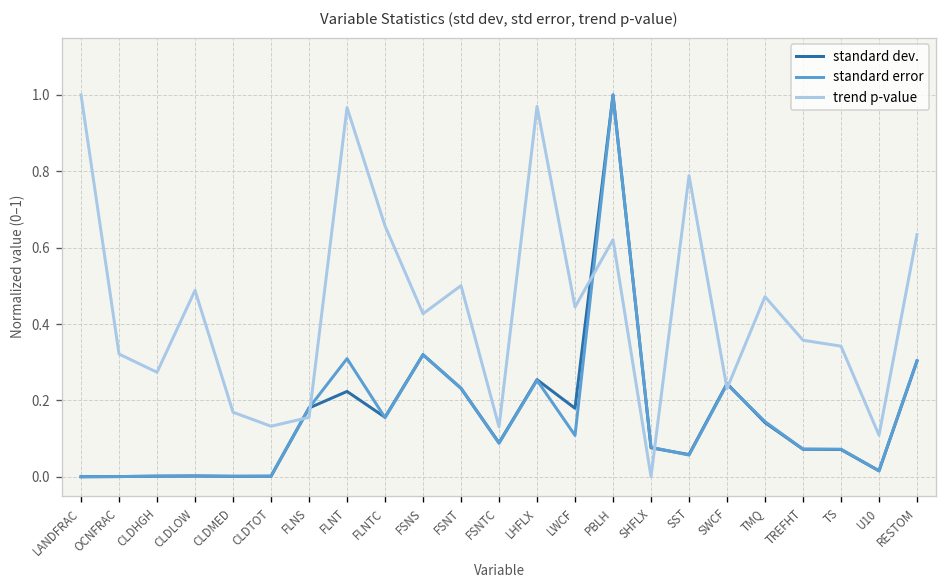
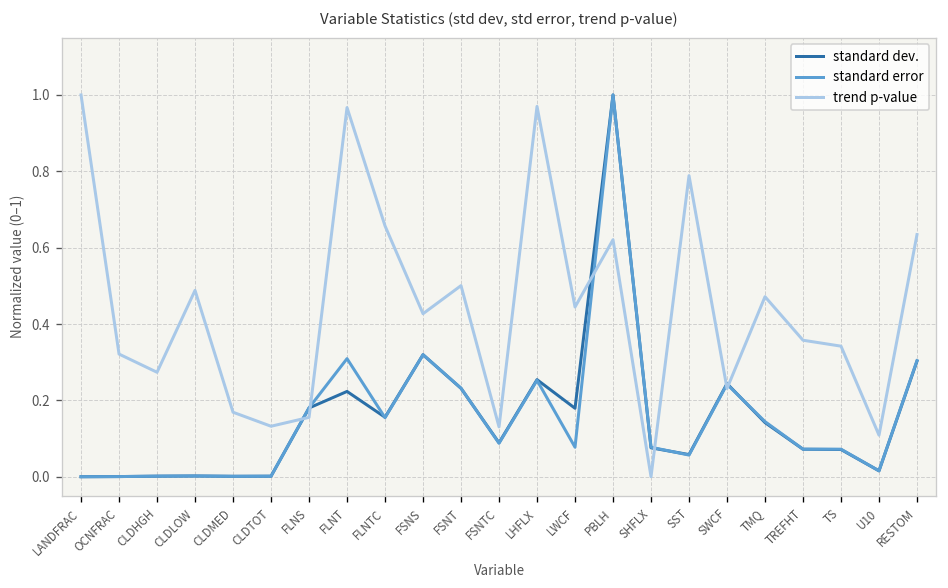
  {
    "standard dev.": {
      "FLNT": 0.22,
      "LWCF": 0.18
    },
    "standard error": {
      "FLNT": 0.31,
-     "LWCF": 0.11
+     "LWCF": 0.08
    },
    "trend p-value": {
      "LANDFRAC": 1.00,
      "OCNFRAC": 0.32,
      "CLDHGH": 0.27,
      "CLDLOW": 0.49,
      "CLDMED": 0.17,
      "CLDTOT": 0.13,
      "FLNS": 0.16,
      "FLNT": 0.97,
      "FLNTC": 0.66,
      "FSNS": 0.43,
      "FSNT": 0.50,
      "FSNTC": 0.13,
      "LHFLX": 0.97,
      "LWCF": 0.44,
      "PBLH": 0.62,
      "SHFLX": 0.00,
      "SST": 0.79,
      "SWCF": 0.23,
      "TMQ": 0.47,
      "TREFHT": 0.36,
      "TS": 0.34,
      "U10": 0.11,
      "RESTOM": 0.63
    }
  }
